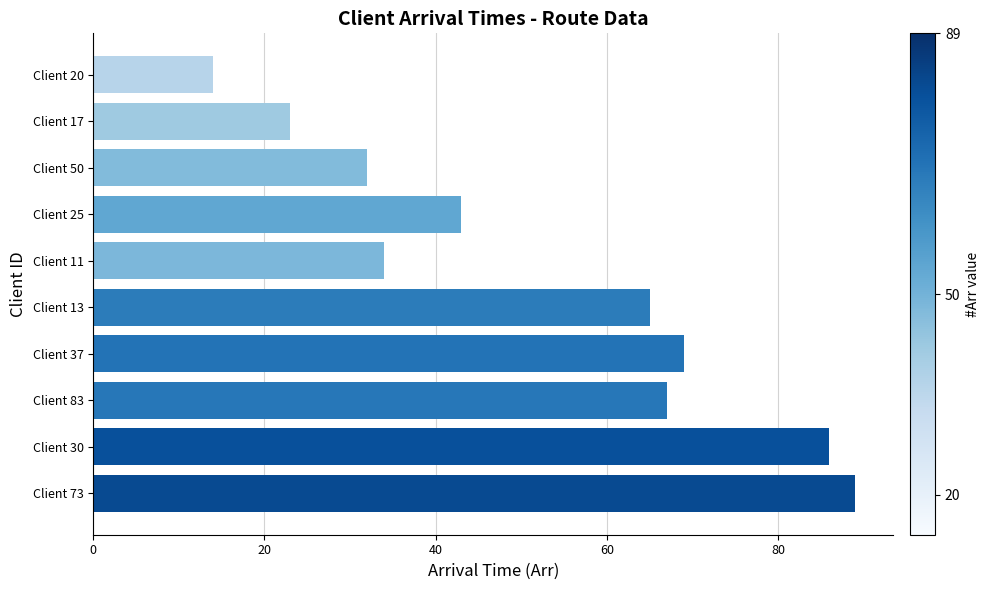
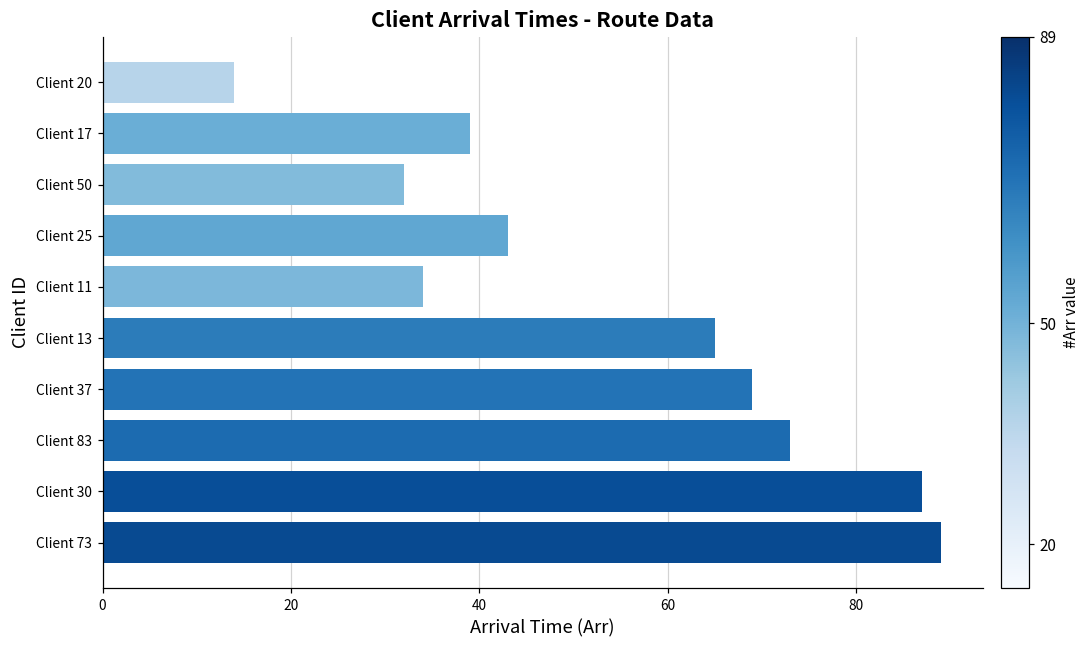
  {
    "Client 20": 14,
-   "Client 17": 23,
+   "Client 17": 39,
    "Client 50": 32,
    "Client 25": 43,
    "Client 11": 34,
    "Client 13": 65,
    "Client 37": 69,
-   "Client 83": 67,
-   "Client 30": 86,
+   "Client 83": 73,
+   "Client 30": 87,
    "Client 73": 89
  }
